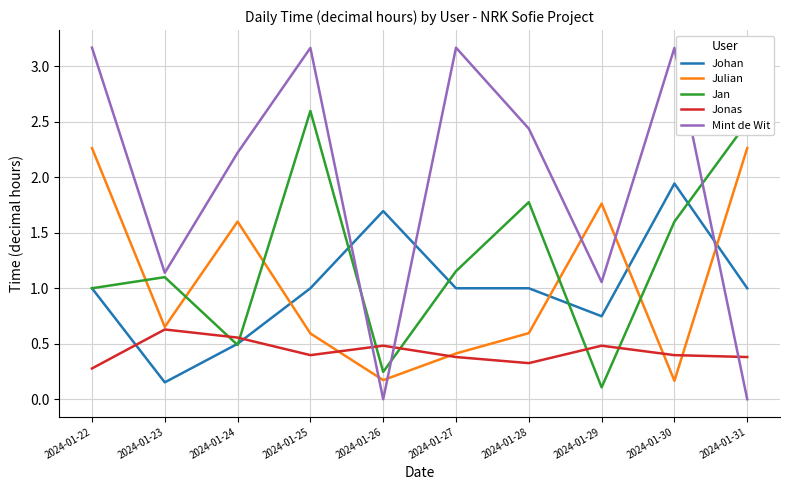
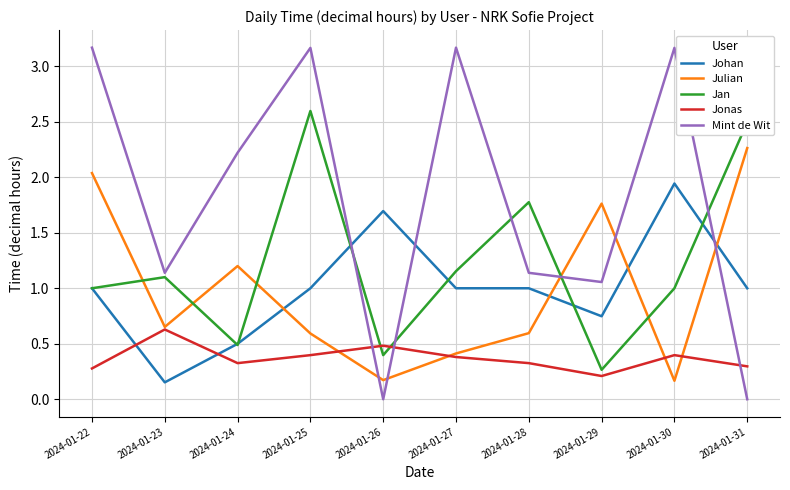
  {
    "Johan": {
      "2024-01-23": 0.15,
      "2024-01-25": 1.00,
      "2024-01-26": 1.70,
      "2024-01-27": 1.00,
      "2024-01-28": 1.00,
      "2024-01-29": 0.75,
      "2024-01-30": 1.94,
      "2024-01-31": 1.00
    },
    "Julian": {
-     "2024-01-22": 2.26,
+     "2024-01-22": 2.04,
      "2024-01-23": 0.65,
-     "2024-01-24": 1.6,
+     "2024-01-24": 1.2,
      "2024-01-25": 0.59,
      "2024-01-26": 0.17,
      "2024-01-27": 0.41,
      "2024-01-28": 0.60,
      "2024-01-29": 1.76,
      "2024-01-30": 0.17,
      "2024-01-31": 2.26
    },
    "Jan": {
      "2024-01-23": 1.10,
      "2024-01-25": 2.60,
-     "2024-01-26": 0.25,
+     "2024-01-26": 0.40,
      "2024-01-27": 1.15,
      "2024-01-28": 1.78,
-     "2024-01-29": 0.11,
-     "2024-01-30": 1.6
+     "2024-01-29": 0.27,
+     "2024-01-30": 1.0
    },
    "Jonas": {
      "2024-01-22": 0.28,
      "2024-01-23": 0.63,
-     "2024-01-24": 0.56,
+     "2024-01-24": 0.33,
      "2024-01-25": 0.40,
      "2024-01-26": 0.48,
      "2024-01-27": 0.38,
      "2024-01-28": 0.33,
-     "2024-01-29": 0.48,
+     "2024-01-29": 0.21,
      "2024-01-30": 0.40,
-     "2024-01-31": 0.38
+     "2024-01-31": 0.30
    },
    "Mint de Wit": {
      "2024-01-22": 3.17,
      "2024-01-23": 1.14,
      "2024-01-24": 2.22,
      "2024-01-25": 3.16,
      "2024-01-26": 0.00,
      "2024-01-27": 3.17,
-     "2024-01-28": 2.44,
+     "2024-01-28": 1.14,
      "2024-01-29": 1.06,
      "2024-01-30": 3.16,
      "2024-01-31": 0.00
    }
  }
